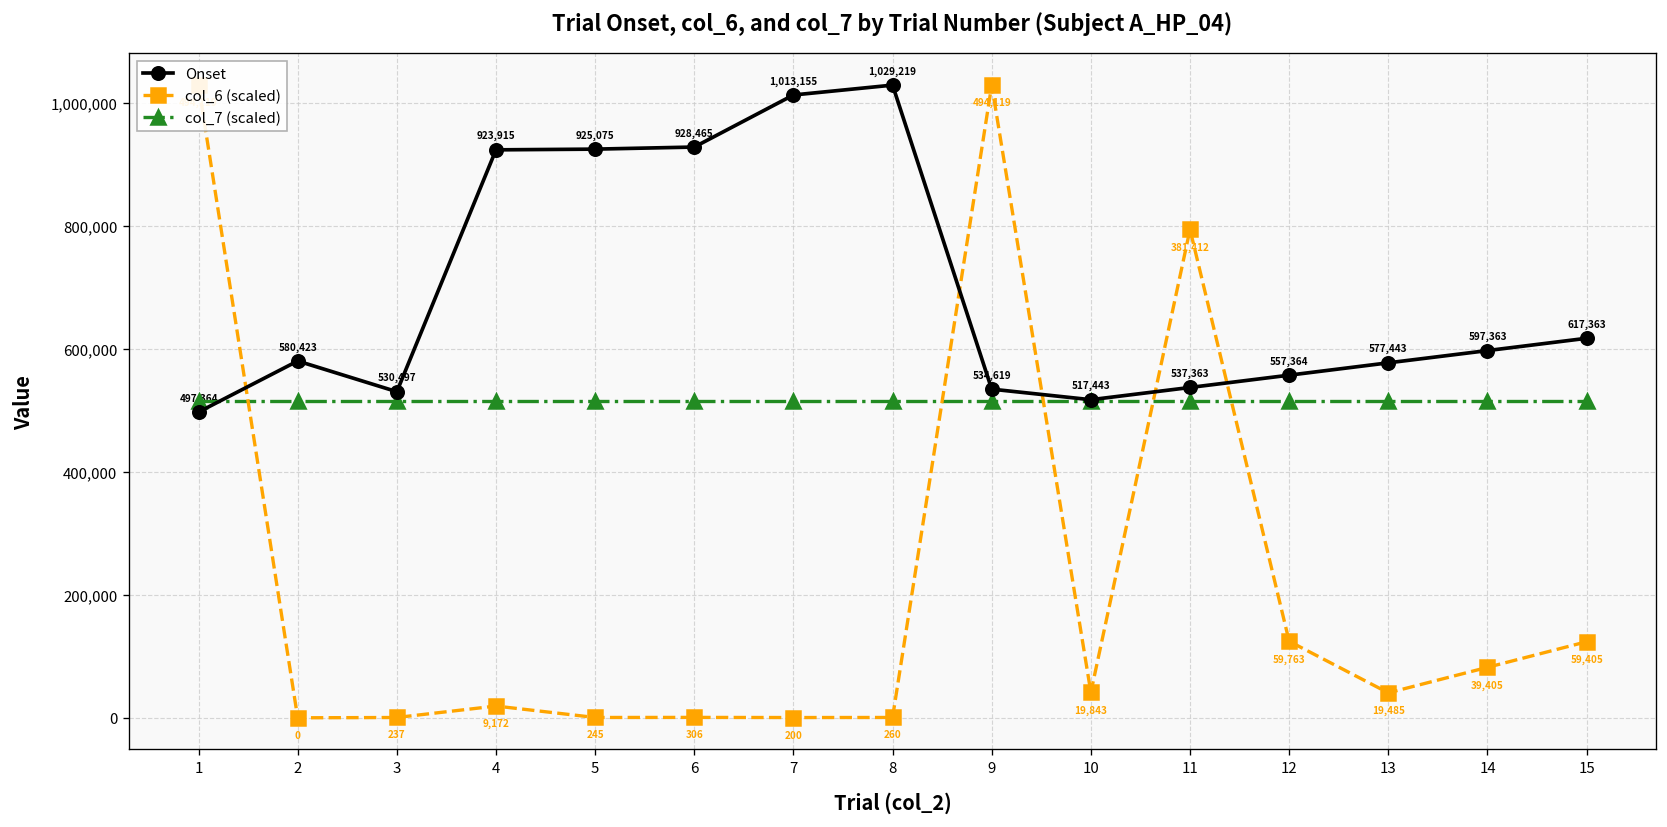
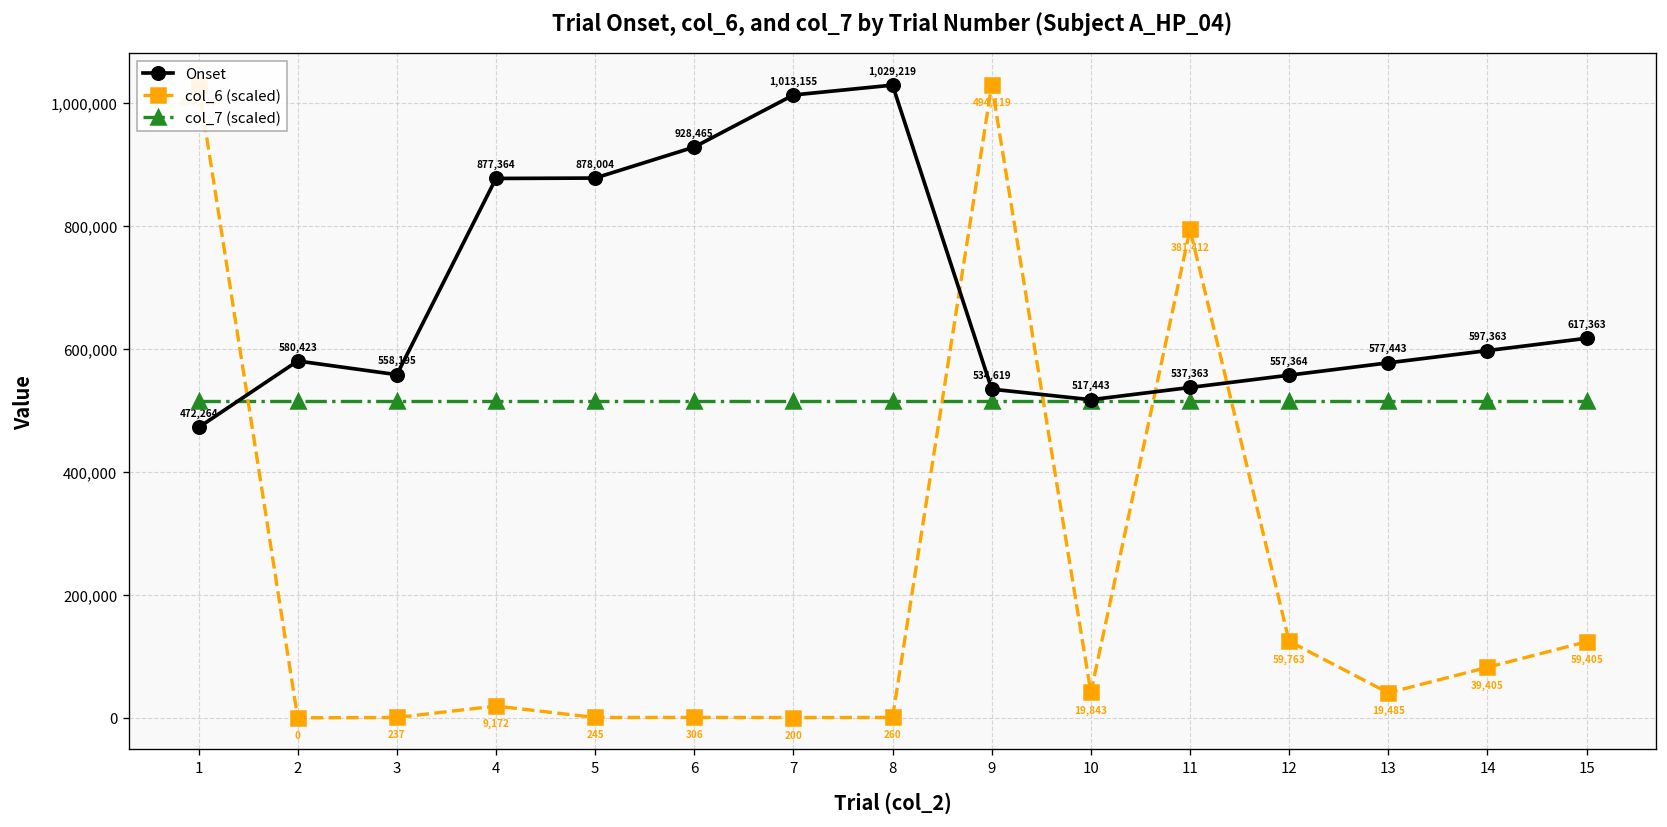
  {
    "Onset": {
-     "1": "497,364",
+     "1": "472,264",
      "2": "580,423",
-     "3": "530,497",
-     "4": "923,915",
-     "5": "925,075",
+     "3": "558,195",
+     "4": "877,364",
+     "5": "878,004",
      "6": "928,465",
      "7": "1,013,155",
      "8": "1,029,219",
      "9": "534,619",
      "11": "537,363",
      "12": "557,364",
      "13": "577,443",
      "14": "597,363",
      "15": "617,363"
    },
    "col_6 (scaled)": {
      "2": "0"
    },
    "col_7 (scaled)": {
      "2": "510,000",
      "3": "510,000",
      "4": "510,000",
      "5": "510,000",
      "6": "510,000",
      "7": "510,000",
      "8": "510,000",
      "9": "510,000",
      "11": "510,000",
      "12": "510,000",
      "13": "510,000",
      "14": "510,000",
      "15": "510,000"
    }
  }
